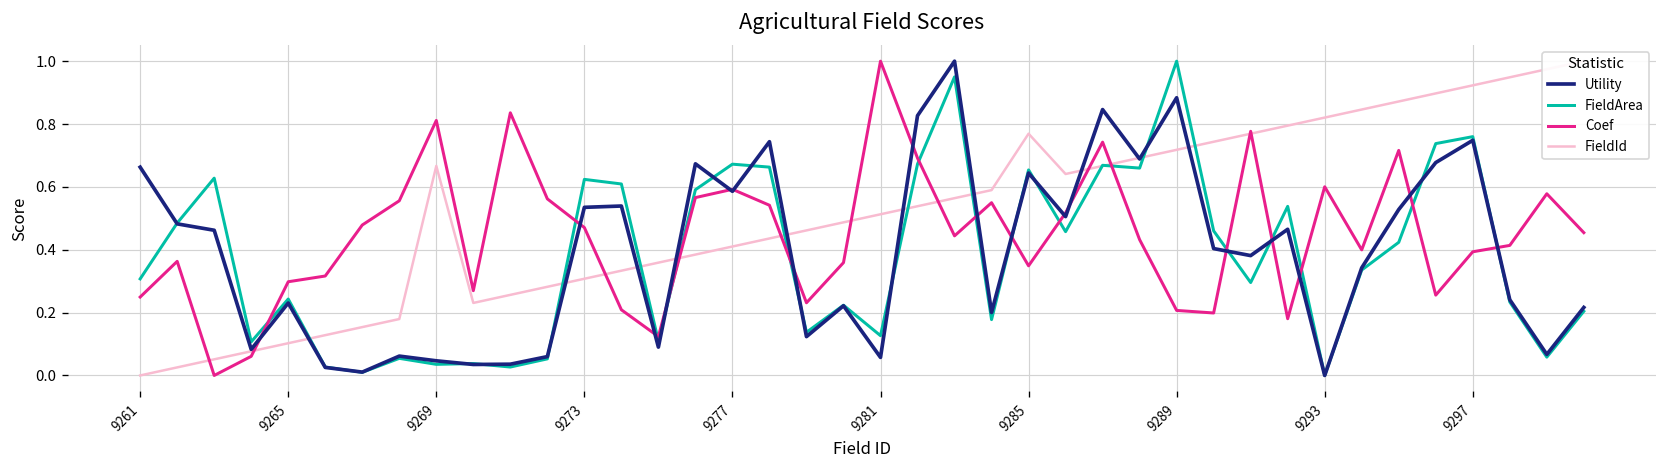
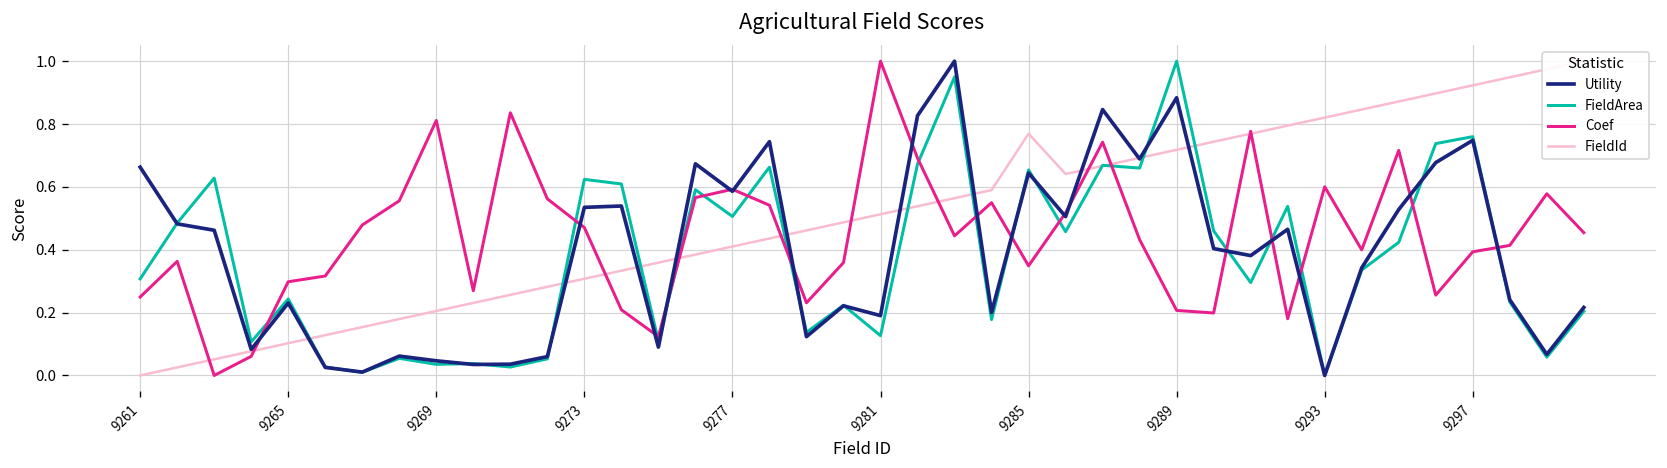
  {
    "Utility": {
      "9261": 0.66,
      "9265": 0.23,
      "9269": 0.05,
      "9273": 0.53,
-     "9281": 0.06,
+     "9281": 0.19,
      "9285": 0.64,
      "9289": 0.88,
      "9297": 0.75
    },
    "FieldArea": {
      "9261": 0.31,
      "9265": 0.24,
      "9269": 0.04,
      "9273": 0.62,
-     "9277": 0.67,
+     "9277": 0.51,
      "9281": 0.13,
      "9285": 0.65,
      "9289": 1.00,
      "9297": 0.76
    },
    "Coef": {
      "9261": 0.25,
      "9265": 0.30,
      "9269": 0.81,
      "9273": 0.47,
      "9281": 1.00,
      "9285": 0.35,
      "9289": 0.21,
      "9293": 0.60,
      "9297": 0.39
    },
    "FieldId": {
      "9261": 0.00,
      "9265": 0.10,
-     "9269": 0.67,
+     "9269": 0.21,
      "9273": 0.31,
      "9277": 0.41,
      "9281": 0.51,
      "9285": 0.77,
      "9289": 0.72,
      "9293": 0.82,
      "9297": 0.92
    }
  }
